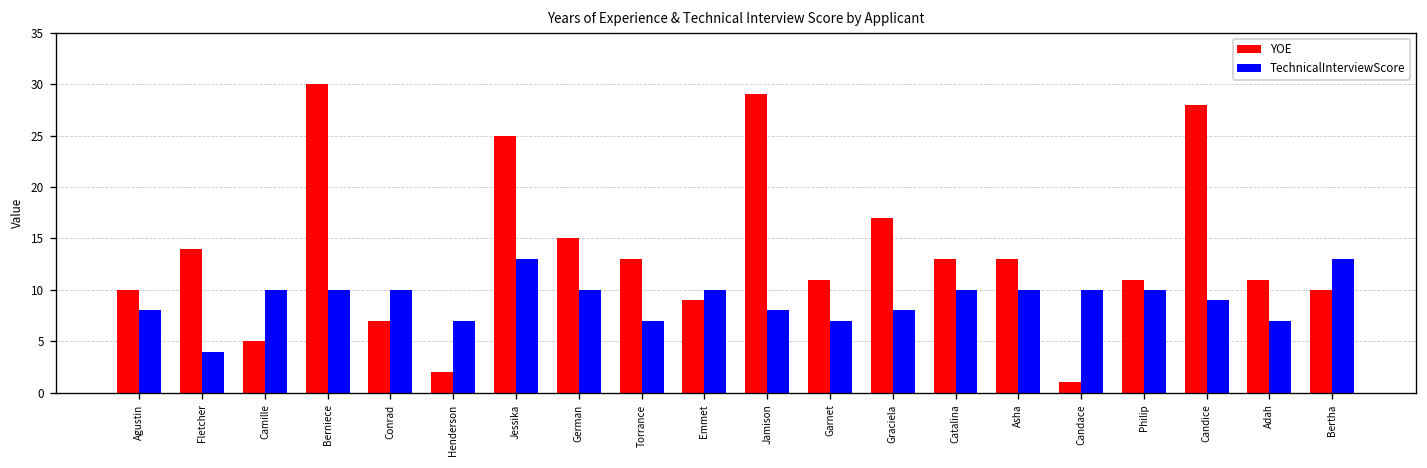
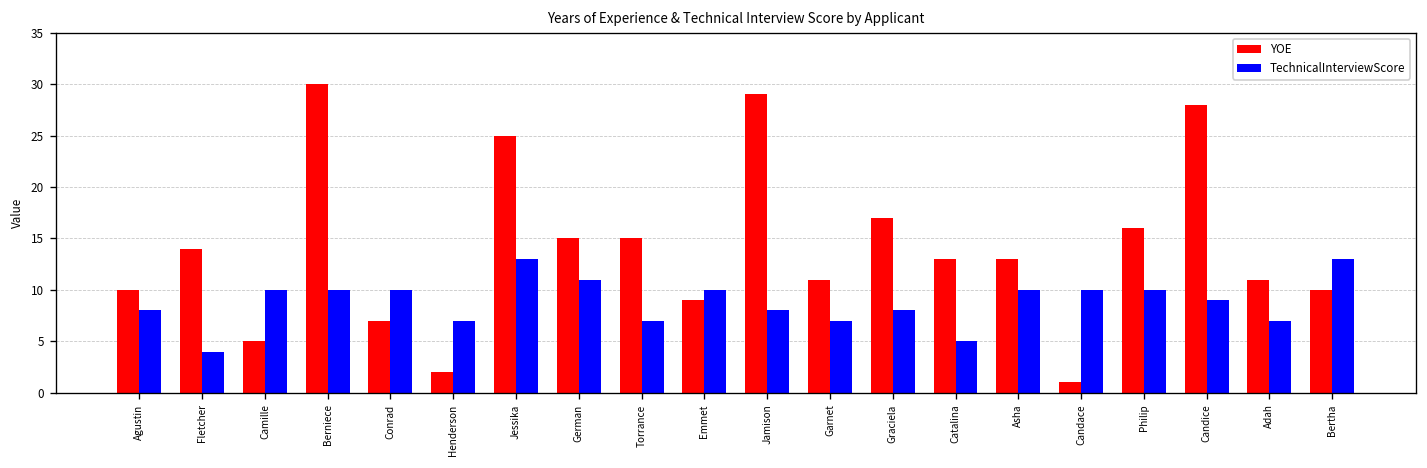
  {
    "YOE": {
      "Agustin": 10,
      "Fletcher": 14,
      "Camille": 5,
      "Berniece": 30,
      "Conrad": 7,
      "Henderson": 2,
      "Jessika": 25,
      "German": 15,
-     "Torrance": 13,
+     "Torrance": 15,
      "Emmet": 9,
      "Jamison": 29,
      "Garnet": 11,
      "Graciela": 17,
      "Catalina": 13,
      "Asha": 13,
      "Candace": 1,
-     "Philip": 11,
+     "Philip": 16,
      "Candice": 28,
      "Adah": 11,
      "Bertha": 10
    },
    "TechnicalInterviewScore": {
      "Agustin": 8,
      "Fletcher": 4,
      "Camille": 10,
      "Berniece": 10,
      "Conrad": 10,
      "Henderson": 7,
      "Jessika": 13,
-     "German": 10,
+     "German": 11,
      "Torrance": 7,
      "Emmet": 10,
      "Jamison": 8,
      "Garnet": 7,
      "Graciela": 8,
-     "Catalina": 10,
+     "Catalina": 5,
      "Asha": 10,
      "Candace": 10,
      "Philip": 10,
      "Candice": 9,
      "Adah": 7,
      "Bertha": 13
    }
  }
